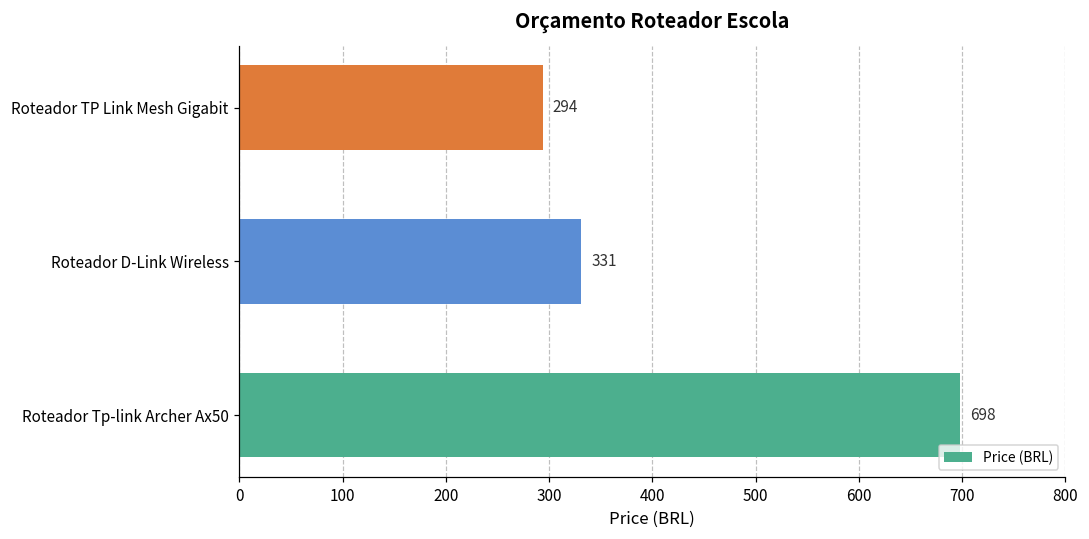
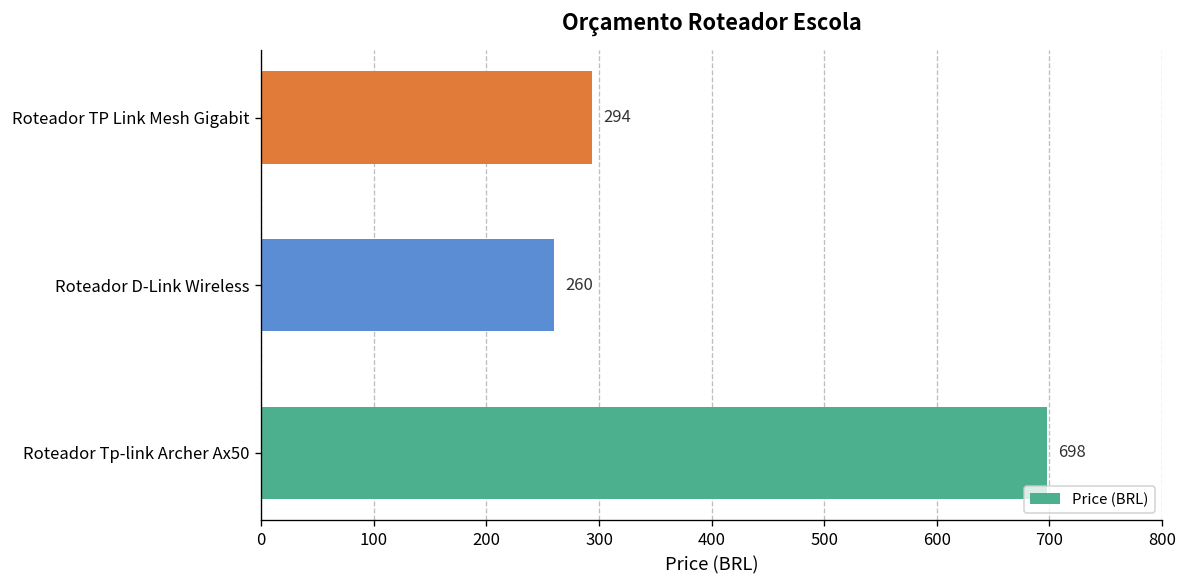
  {
    "Roteador TP Link Mesh Gigabit": 294,
-   "Roteador D-Link Wireless": 331,
+   "Roteador D-Link Wireless": 260,
    "Roteador Tp-link Archer Ax50": 698
  }
